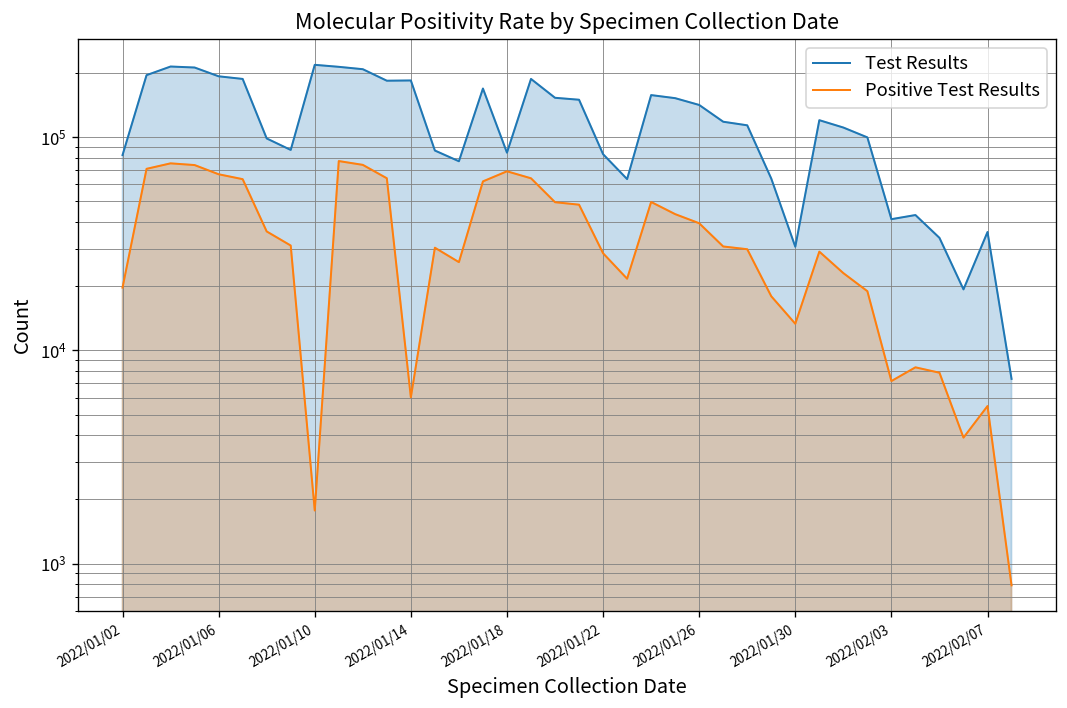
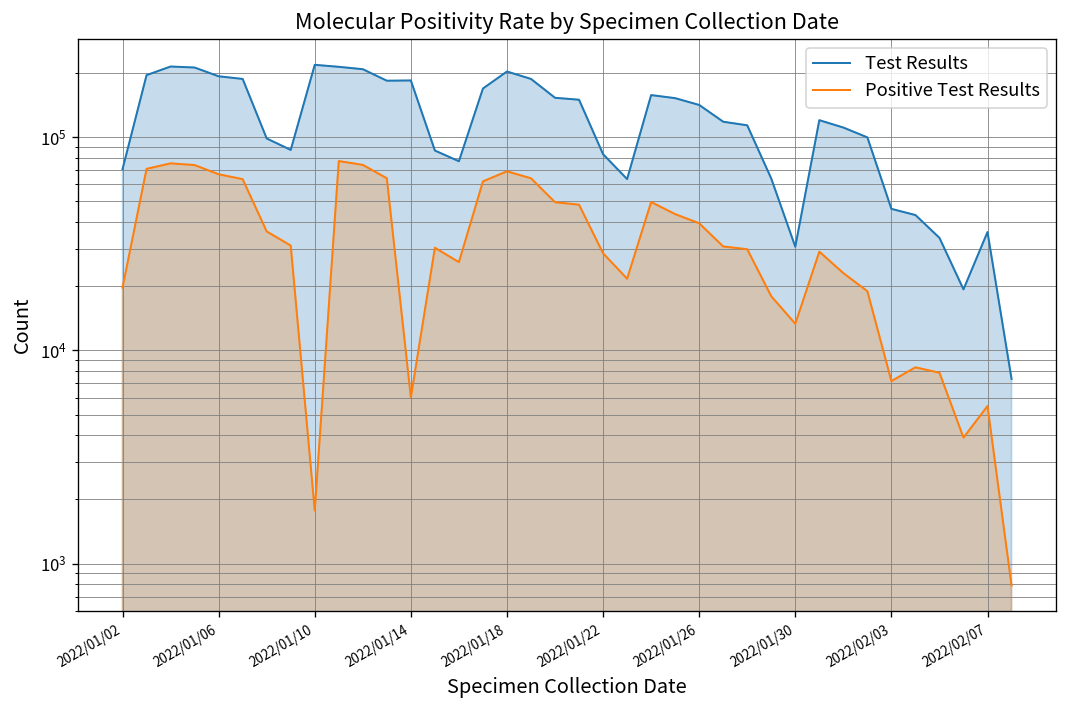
  {
    "Test Results": {
-     "2022/01/02": 80000,
+     "2022/01/02": 71000,
      "2022/01/06": 190000,
      "2022/01/10": 220000,
      "2022/01/14": 180000,
-     "2022/01/18": 80000,
+     "2022/01/18": 200000,
      "2022/01/22": 80000,
      "2022/01/26": 140000,
      "2022/01/30": 31000,
-     "2022/02/03": 41000,
+     "2022/02/03": 46000,
      "2022/02/07": 36000
    },
    "Positive Test Results": {
      "2022/01/02": 20000,
      "2022/01/06": 67000,
      "2022/01/10": 1800,
      "2022/01/14": 6000,
      "2022/01/18": 69000,
      "2022/01/22": 29000,
      "2022/01/26": 39000,
      "2022/01/30": 13000,
      "2022/02/03": 7200,
      "2022/02/07": 5500
    }
  }
